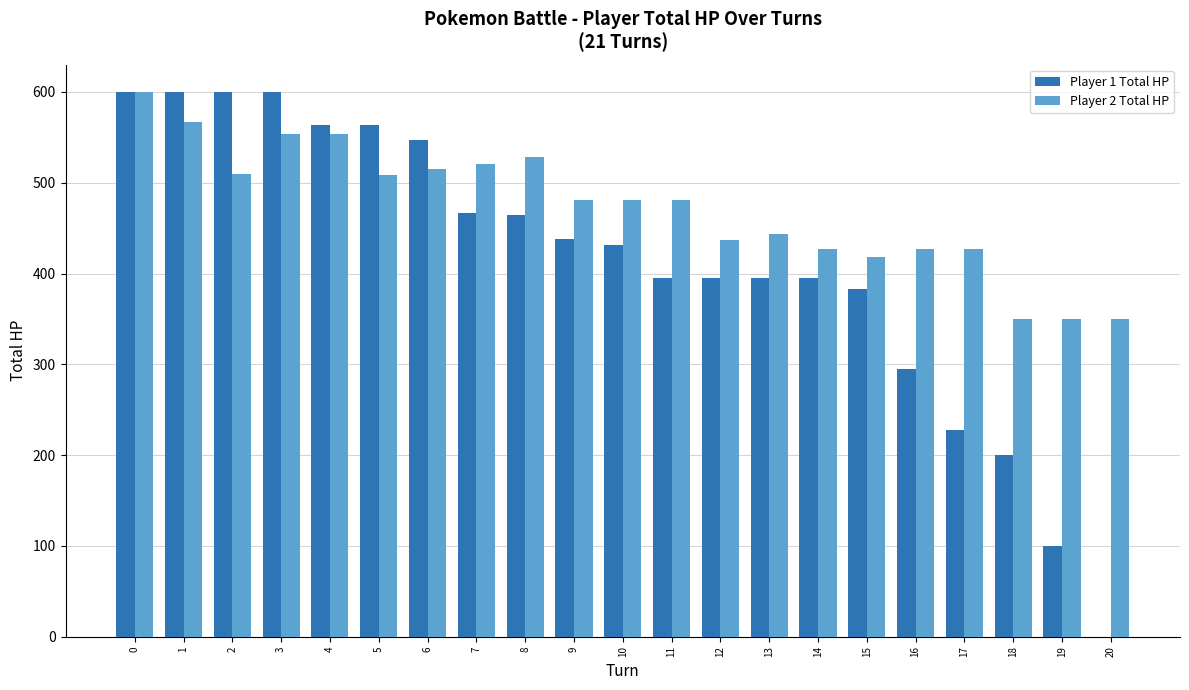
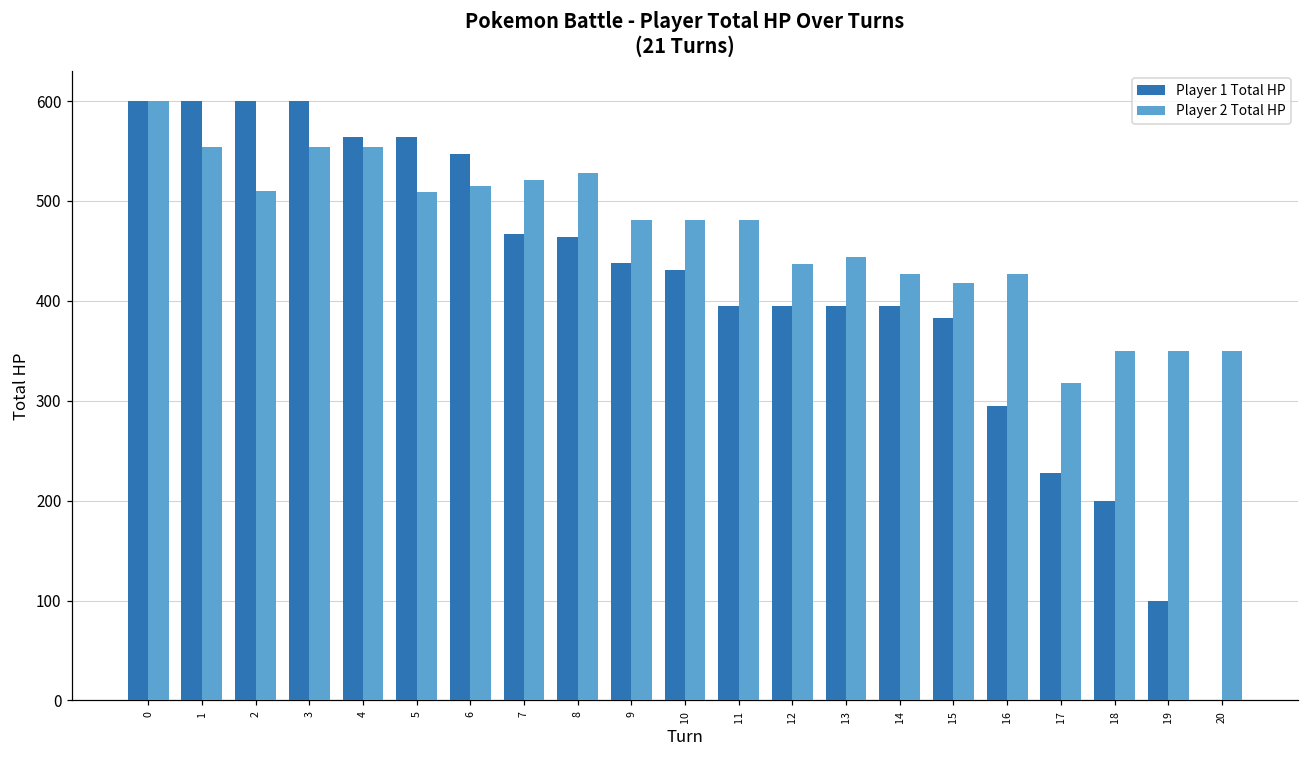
  {
    "Player 1 Total HP": {
      "0": 600,
      "1": 600,
      "2": 600,
      "3": 600,
      "4": 560,
      "5": 560,
      "6": 550,
      "7": 470,
      "8": 460,
      "9": 440,
      "10": 430,
      "11": 400,
      "12": 400,
      "13": 400,
      "14": 400,
      "15": 380,
      "16": 300,
      "17": 230,
      "18": 200,
      "19": 100,
      "20": 0
    },
    "Player 2 Total HP": {
      "0": 600,
-     "1": 570,
+     "1": 550,
      "2": 510,
      "3": 550,
      "4": 550,
      "5": 510,
      "6": 520,
      "7": 520,
      "8": 530,
      "9": 480,
      "10": 480,
      "11": 480,
      "12": 440,
      "13": 440,
      "14": 430,
      "15": 420,
      "16": 430,
-     "17": 430,
+     "17": 320,
      "18": 350,
      "19": 350,
      "20": 350
    }
  }
